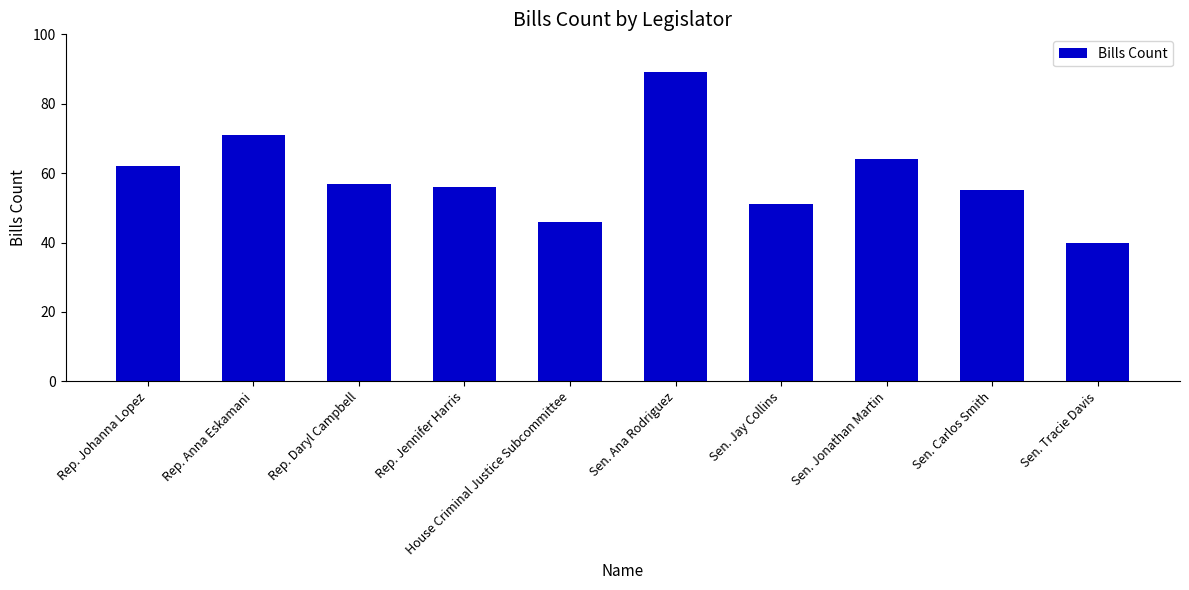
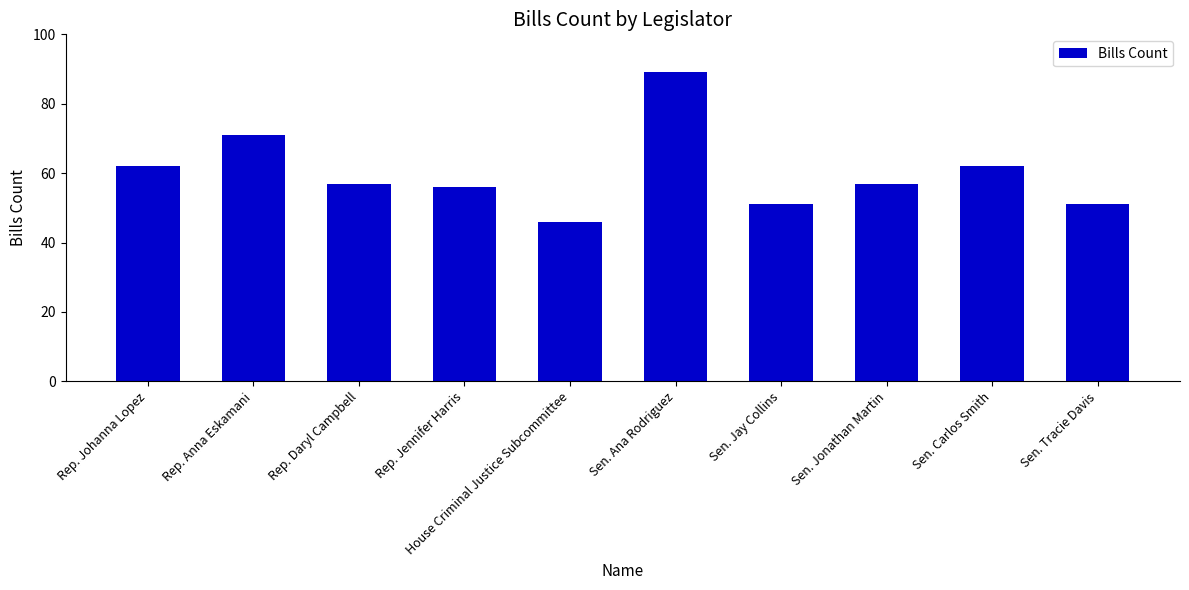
  {
    "Rep. Johanna Lopez": 62,
    "Rep. Anna Eskamani": 71,
    "Rep. Daryl Campbell": 57,
    "Rep. Jennifer Harris": 56,
    "House Criminal Justice Subcommittee": 46,
    "Sen. Ana Rodriguez": 89,
    "Sen. Jay Collins": 51,
-   "Sen. Jonathan Martin": 64,
-   "Sen. Carlos Smith": 55,
-   "Sen. Tracie Davis": 40
+   "Sen. Jonathan Martin": 57,
+   "Sen. Carlos Smith": 62,
+   "Sen. Tracie Davis": 51
  }
